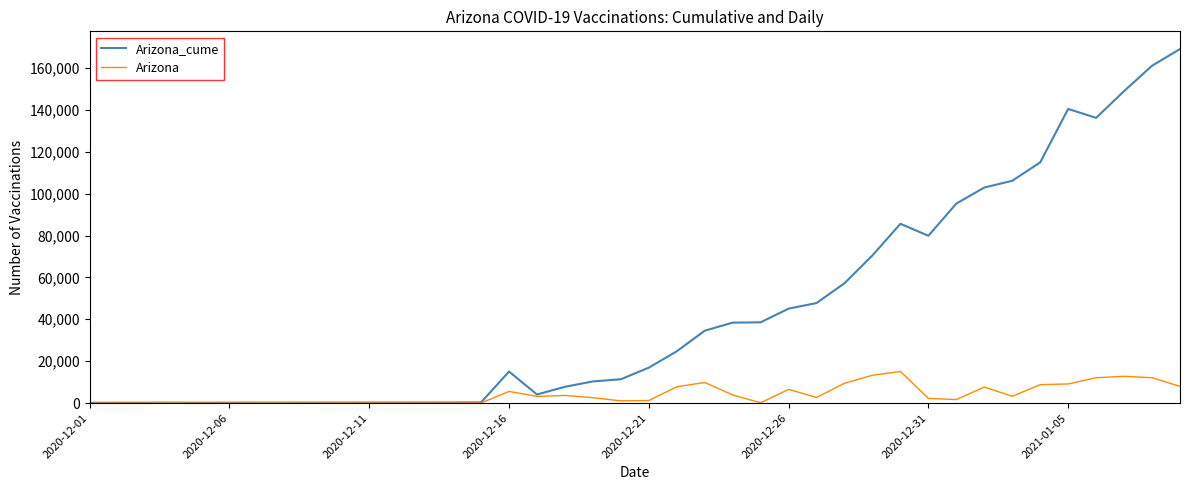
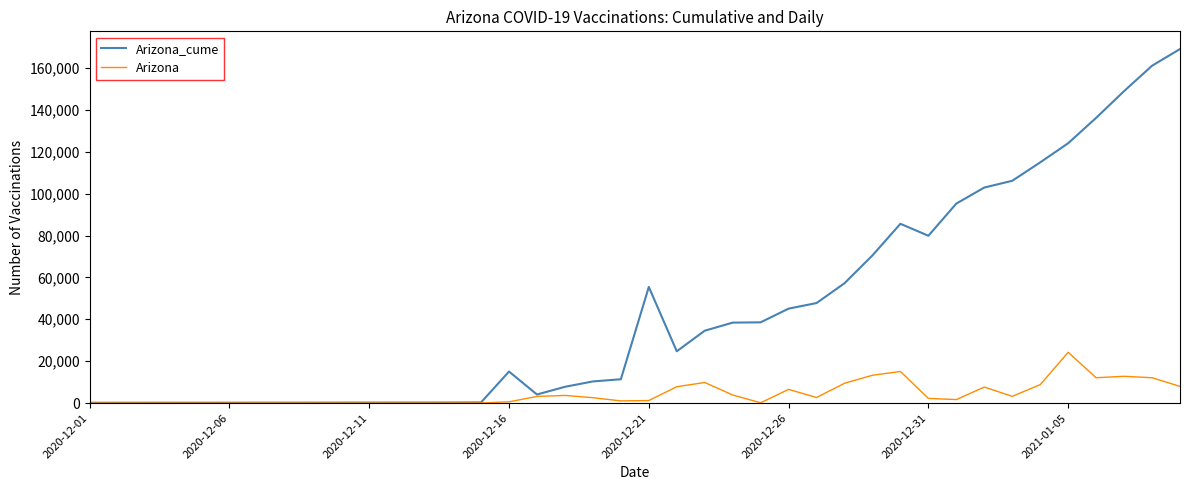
  {
    "Arizona_cume": {
      "2020-12-16": "15,000",
-     "2020-12-21": "17,000",
+     "2020-12-21": "55,000",
      "2020-12-26": "45,000",
      "2020-12-31": "80,000",
-     "2021-01-05": "140,000"
+     "2021-01-05": "124,000"
    },
    "Arizona": {
-     "2020-12-16": "6,000",
+     "2020-12-16": "1,000",
      "2020-12-21": "1,000",
      "2020-12-26": "7,000",
      "2020-12-31": "2,000",
-     "2021-01-05": "9,000"
+     "2021-01-05": "24,000"
    }
  }
